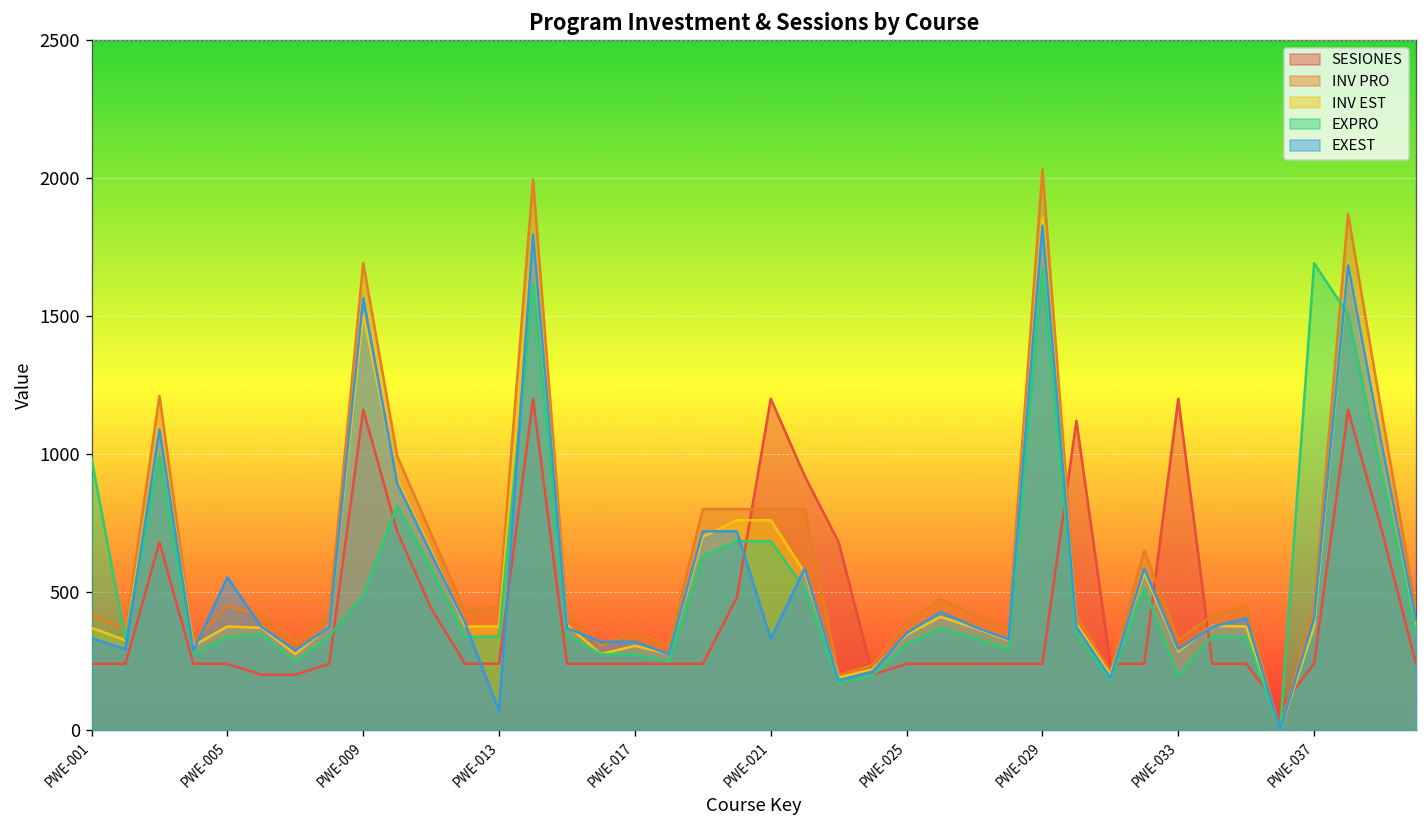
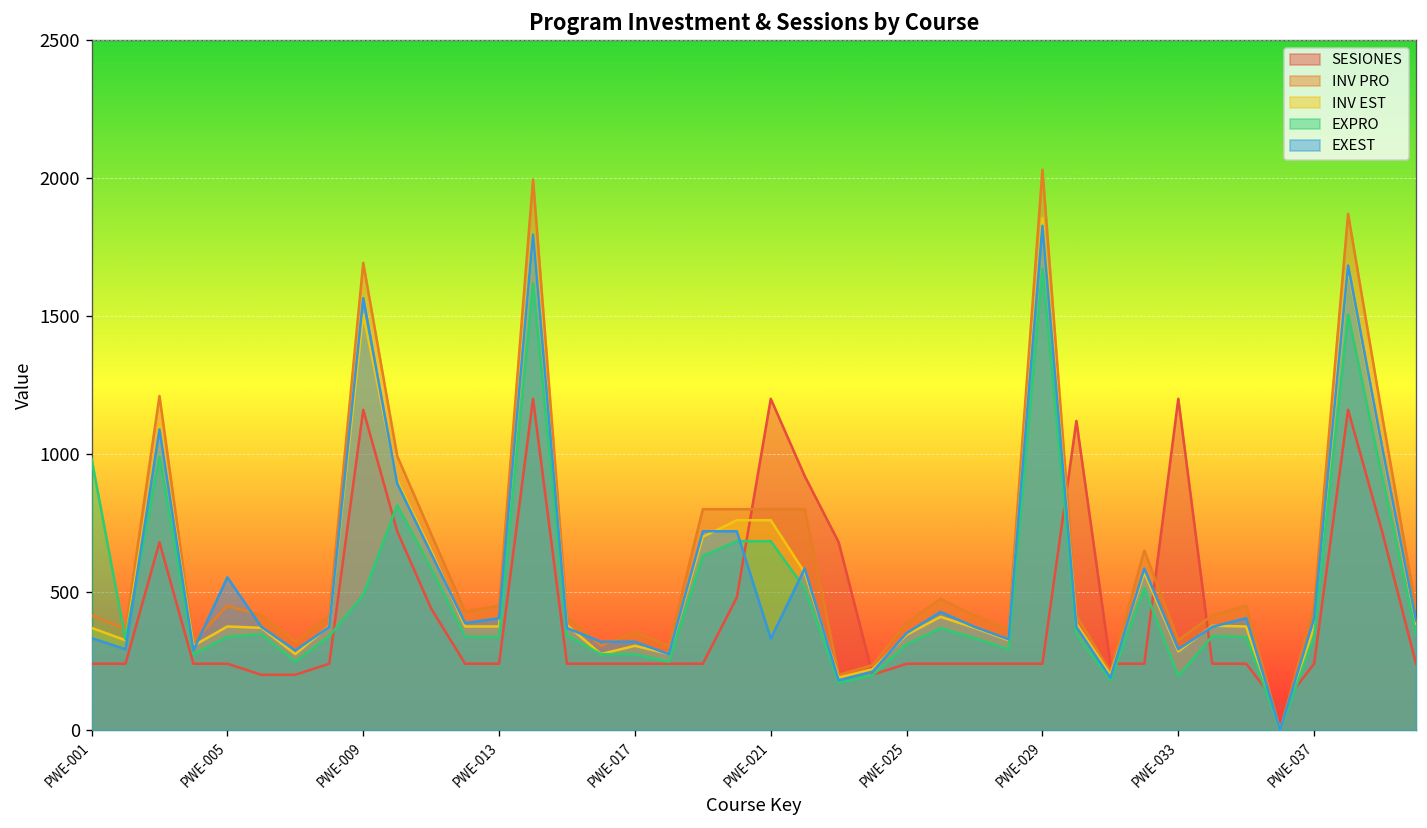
  {
    "EXPRO": {
      "PWE-001": 980,
      "PWE-005": 340,
      "PWE-009": 490,
      "PWE-013": 340,
      "PWE-017": 270,
      "PWE-021": 680,
      "PWE-025": 310,
      "PWE-029": 1670,
      "PWE-033": 200,
-     "PWE-037": 1690
+     "PWE-037": 340
    },
    "EXEST": {
      "PWE-001": 330,
      "PWE-005": 550,
      "PWE-009": 1560,
-     "PWE-013": 70,
+     "PWE-013": 410,
      "PWE-017": 320,
      "PWE-021": 330,
      "PWE-029": 1830,
      "PWE-037": 410
    }
  }
